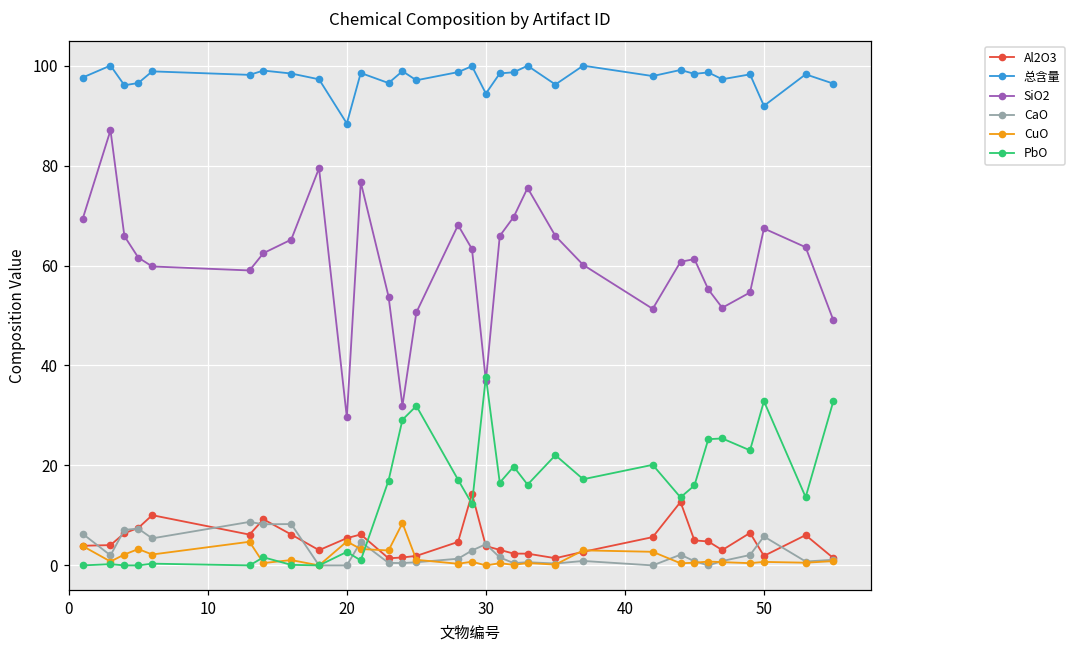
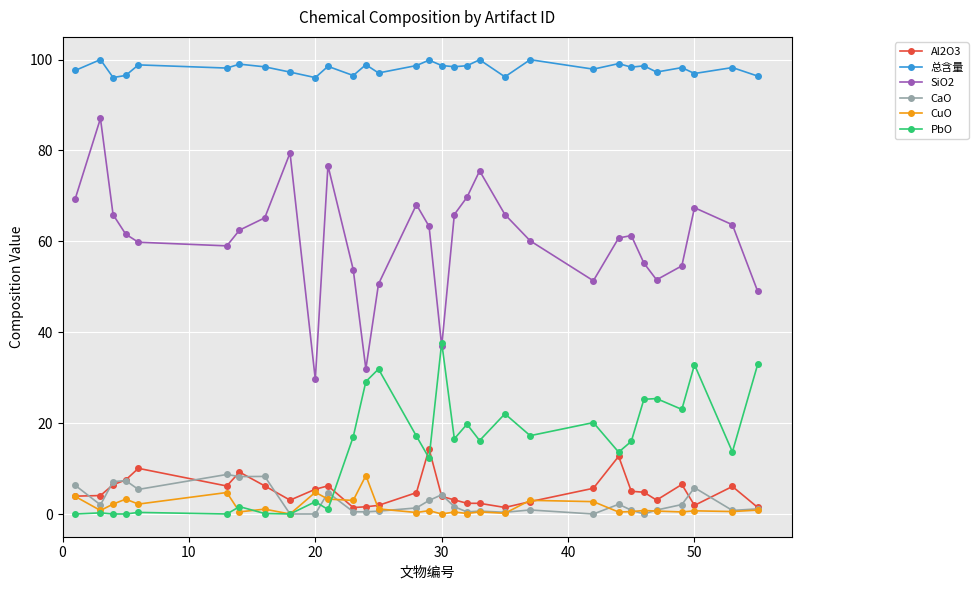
  {
    "Al2O3": {
      "20": 5,
      "50": 2
    },
    "总含量": {
-     "20": 88,
-     "30": 94,
-     "50": 92
+     "20": 96,
+     "30": 99,
+     "50": 97
    },
    "SiO2": {
      "20": 30,
      "30": 37,
      "50": 67
    },
    "CaO": {
      "20": 0,
      "50": 6
    },
    "CuO": {
      "20": 5,
      "30": 0,
      "50": 1
    },
    "PbO": {
      "20": 3,
      "30": 38,
      "50": 33
    }
  }
